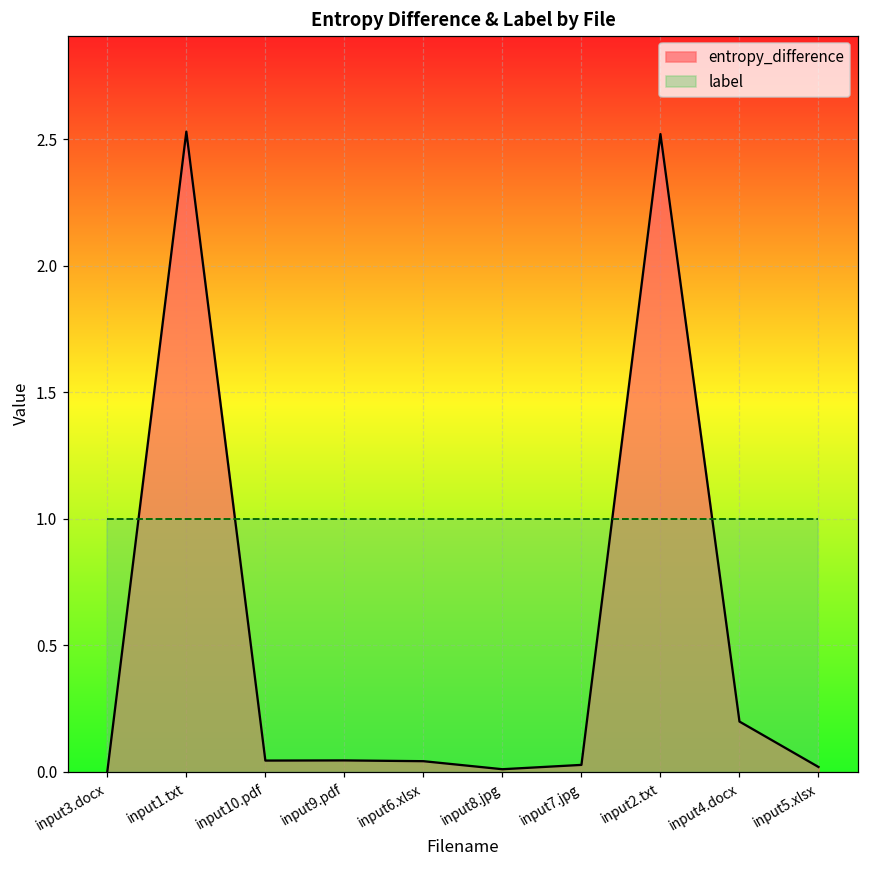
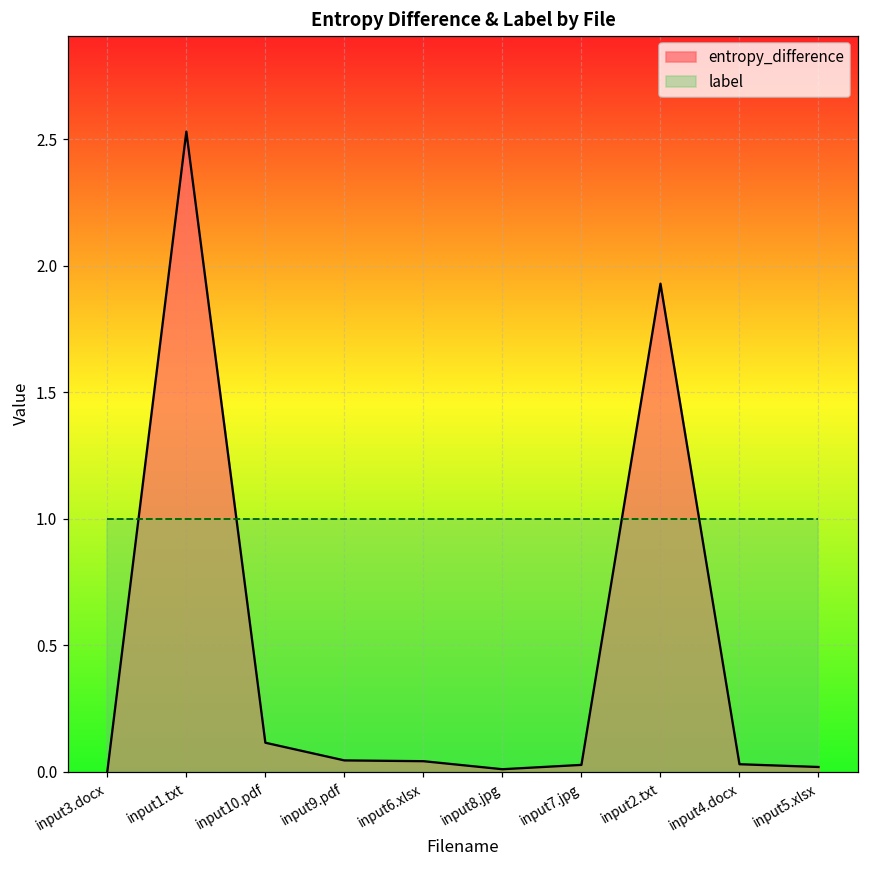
  {
    "entropy_difference": {
      "input3.docx": 0.00,
      "input1.txt": 2.53,
-     "input10.pdf": 0.04,
+     "input10.pdf": 0.12,
      "input9.pdf": 0.05,
      "input6.xlsx": 0.04,
      "input8.jpg": 0.01,
      "input7.jpg": 0.03,
-     "input2.txt": 2.52,
-     "input4.docx": 0.20,
+     "input2.txt": 1.93,
+     "input4.docx": 0.03,
      "input5.xlsx": 0.02
    },
    "label": {
      "input3.docx": 1.00,
      "input1.txt": 1.00,
      "input10.pdf": 1.00,
      "input9.pdf": 1.00,
      "input6.xlsx": 1.00,
      "input8.jpg": 1.00,
      "input7.jpg": 1.00,
      "input2.txt": 1.00,
      "input4.docx": 1.00,
      "input5.xlsx": 1.00
    }
  }
